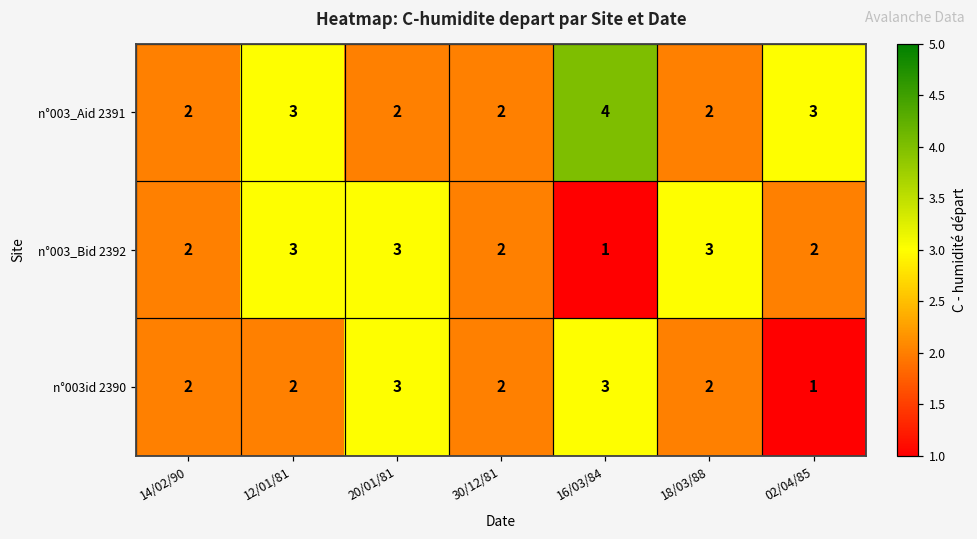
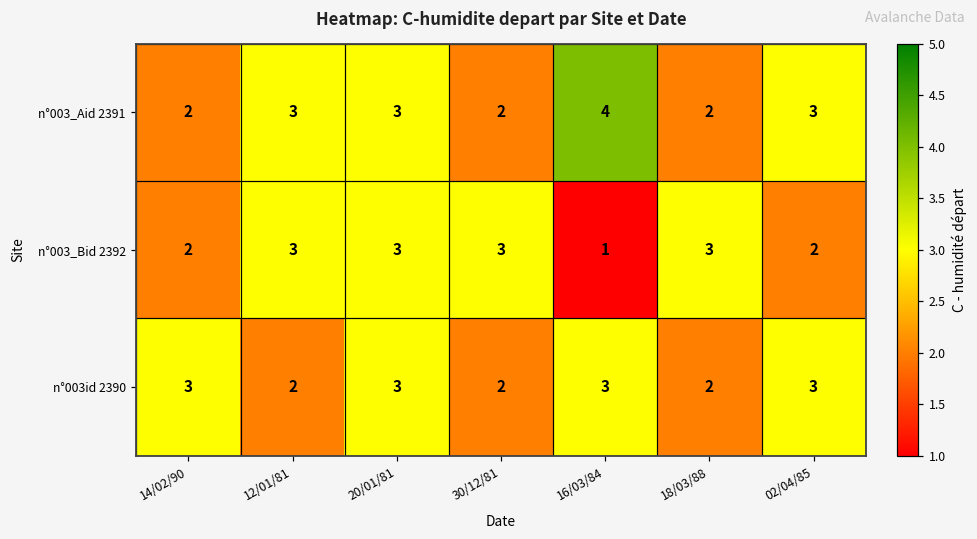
  {
    "n°003_Aid 2391": {
      "14/02/90": 2,
      "12/01/81": 3,
-     "20/01/81": 2,
+     "20/01/81": 3,
      "30/12/81": 2,
      "16/03/84": 4,
      "18/03/88": 2,
      "02/04/85": 3
    },
    "n°003_Bid 2392": {
      "14/02/90": 2,
      "12/01/81": 3,
      "20/01/81": 3,
-     "30/12/81": 2,
+     "30/12/81": 3,
      "16/03/84": 1,
      "18/03/88": 3,
      "02/04/85": 2
    },
    "n°003id 2390": {
-     "14/02/90": 2,
+     "14/02/90": 3,
      "12/01/81": 2,
      "20/01/81": 3,
      "30/12/81": 2,
      "16/03/84": 3,
      "18/03/88": 2,
-     "02/04/85": 1
+     "02/04/85": 3
    }
  }
